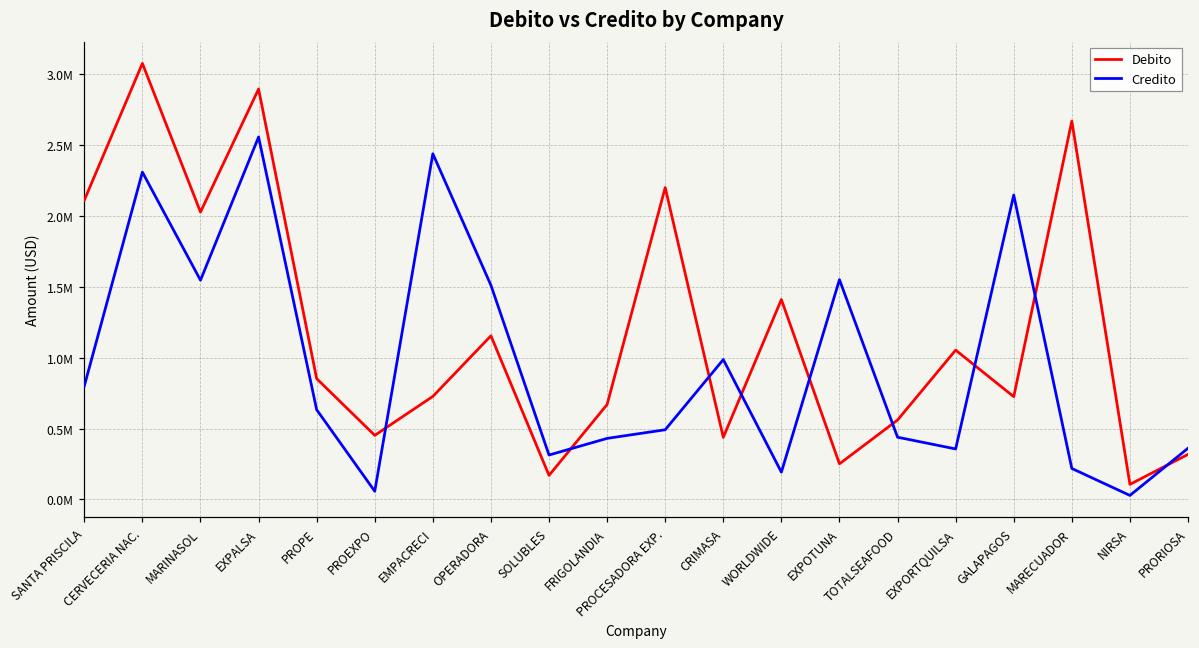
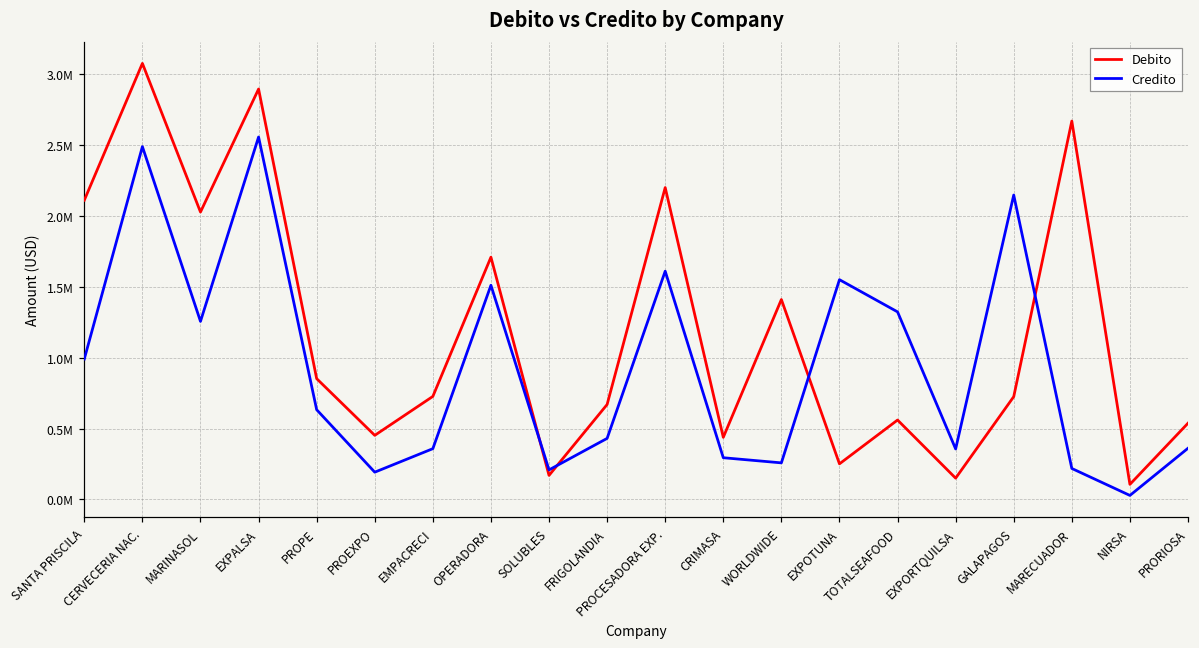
  {
    "Debito": {
      "SANTA PRISCILA": 2110000,
      "CERVECERIA NAC.": 3080000,
      "MARINASOL": 2030000,
      "EXPALSA": 2890000,
      "PROPE": 850000,
      "PROEXPO": 450000,
      "EMPACRECI": 730000,
-     "OPERADORA": 1150000,
+     "OPERADORA": 1710000,
      "SOLUBLES": 170000,
      "FRIGOLANDIA": 670000,
      "PROCESADORA EXP.": 2200000,
      "CRIMASA": 440000,
      "WORLDWIDE": 1410000,
      "EXPOTUNA": 250000,
      "TOTALSEAFOOD": 560000,
-     "EXPORTQUILSA": 1050000,
+     "EXPORTQUILSA": 150000,
      "GALAPAGOS": 720000,
      "MARECUADOR": 2670000,
      "NIRSA": 110000,
-     "PRORIOSA": 320000
+     "PRORIOSA": 540000
    },
    "Credito": {
-     "SANTA PRISCILA": 800000,
-     "CERVECERIA NAC.": 2310000,
-     "MARINASOL": 1550000,
+     "SANTA PRISCILA": 990000,
+     "CERVECERIA NAC.": 2490000,
+     "MARINASOL": 1260000,
      "EXPALSA": 2560000,
      "PROPE": 630000,
-     "PROEXPO": 60000,
-     "EMPACRECI": 2440000,
+     "PROEXPO": 190000,
+     "EMPACRECI": 360000,
      "OPERADORA": 1510000,
-     "SOLUBLES": 310000,
+     "SOLUBLES": 210000,
      "FRIGOLANDIA": 430000,
-     "PROCESADORA EXP.": 490000,
-     "CRIMASA": 990000,
-     "WORLDWIDE": 190000,
+     "PROCESADORA EXP.": 1610000,
+     "CRIMASA": 290000,
+     "WORLDWIDE": 260000,
      "EXPOTUNA": 1550000,
-     "TOTALSEAFOOD": 440000,
+     "TOTALSEAFOOD": 1320000,
      "EXPORTQUILSA": 360000,
      "GALAPAGOS": 2150000,
      "MARECUADOR": 220000,
      "NIRSA": 30000,
      "PRORIOSA": 360000
    }
  }
